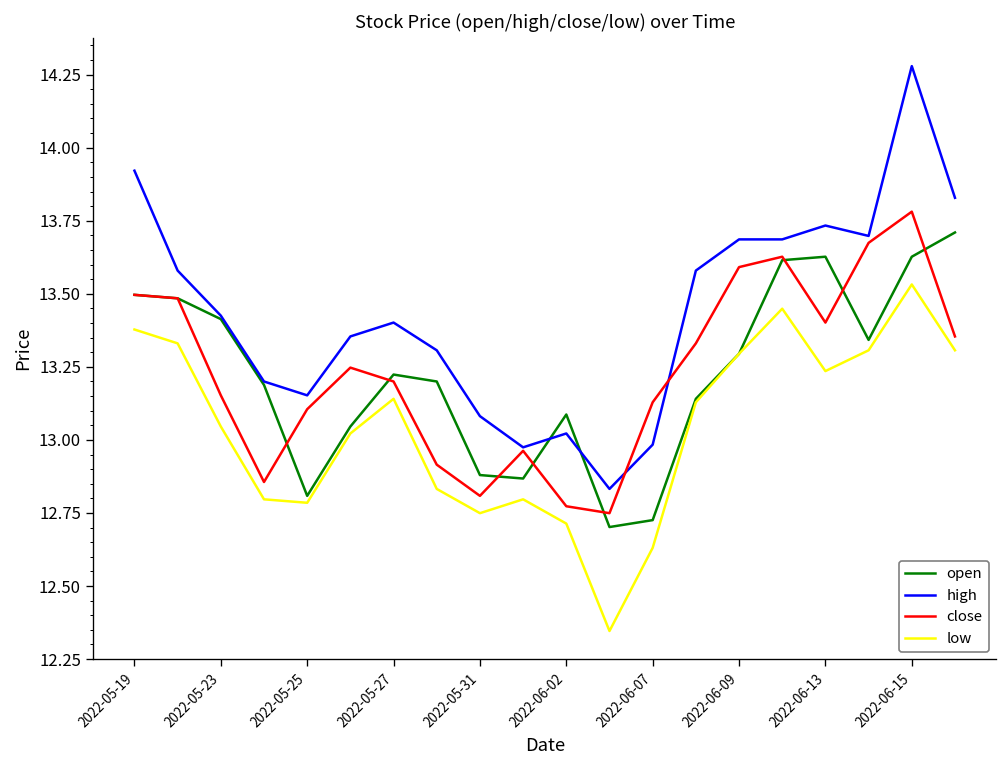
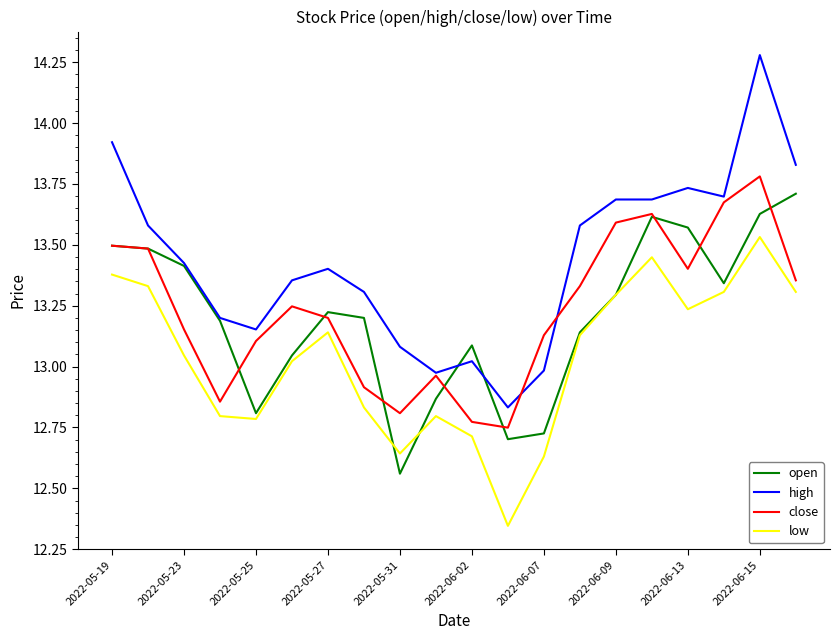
  {
    "open": {
      "2022-05-23": 13.41,
      "2022-05-25": 12.81,
      "2022-05-27": 13.22,
-     "2022-05-31": 12.88,
+     "2022-05-31": 12.56,
      "2022-06-02": 13.09,
      "2022-06-07": 12.73,
-     "2022-06-13": 13.63,
+     "2022-06-13": 13.57,
      "2022-06-15": 13.63
    },
    "high": {
      "2022-05-19": 13.92,
      "2022-05-23": 13.43,
      "2022-05-25": 13.15,
      "2022-05-27": 13.40,
      "2022-05-31": 13.08,
      "2022-06-02": 13.02,
      "2022-06-07": 12.98,
      "2022-06-09": 13.69,
      "2022-06-13": 13.73,
      "2022-06-15": 14.28
    },
    "close": {
      "2022-05-23": 13.15,
      "2022-05-25": 13.11,
      "2022-05-27": 13.20,
      "2022-05-31": 12.81,
      "2022-06-02": 12.77,
      "2022-06-07": 13.13,
      "2022-06-09": 13.59,
      "2022-06-13": 13.40,
      "2022-06-15": 13.78
    },
    "low": {
      "2022-05-19": 13.38,
      "2022-05-23": 13.05,
      "2022-05-25": 12.78,
      "2022-05-27": 13.14,
-     "2022-05-31": 12.75,
+     "2022-05-31": 12.64,
      "2022-06-02": 12.71,
      "2022-06-07": 12.63,
      "2022-06-13": 13.24,
      "2022-06-15": 13.53
    }
  }
